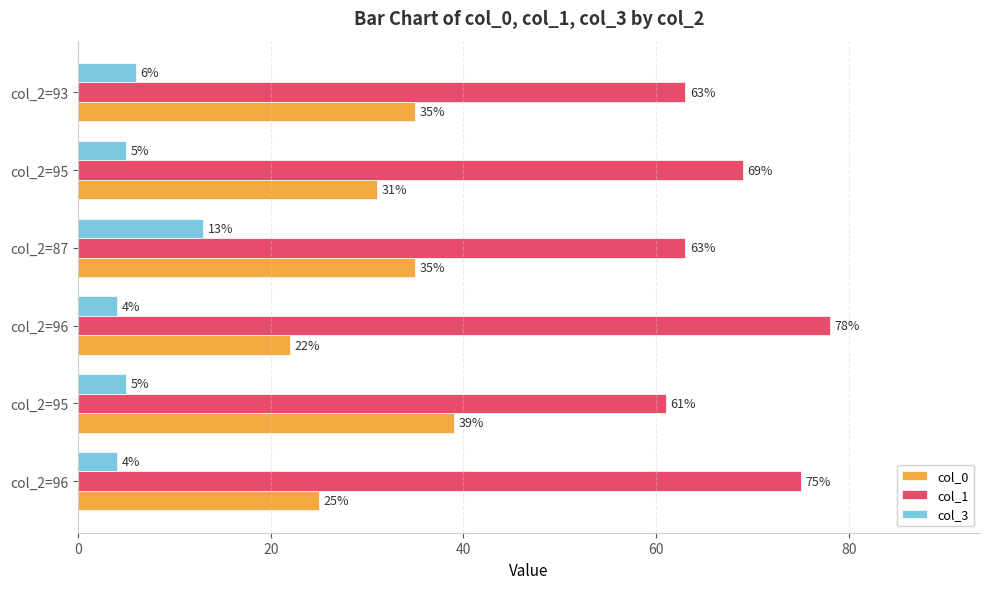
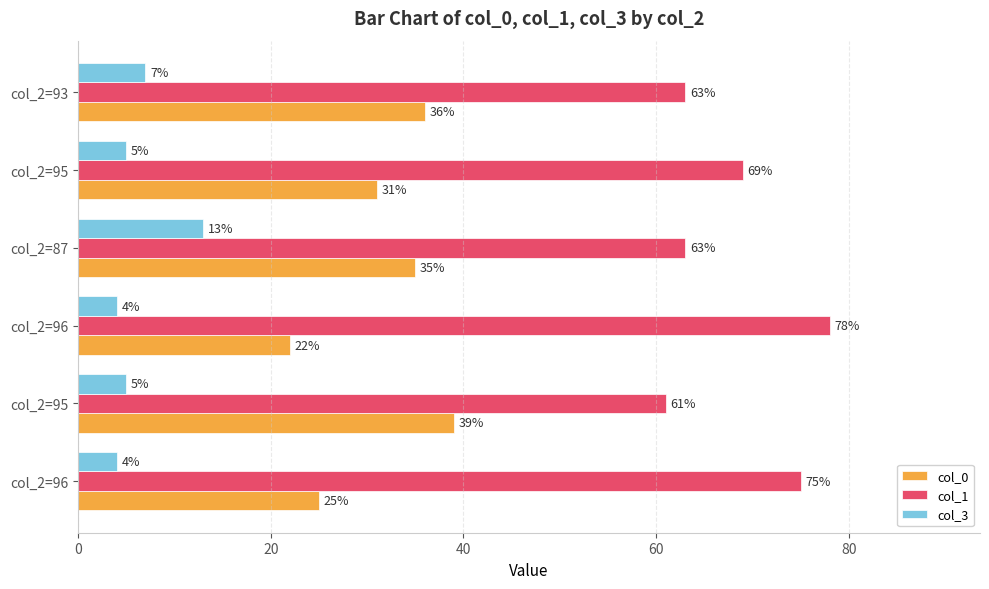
  {
    "col_0": {
-     "col_2=93": "35%",
+     "col_2=93": "36%",
      "col_2=87": "35%"
    },
    "col_1": {
      "col_2=93": "63%",
      "col_2=87": "63%"
    },
    "col_3": {
-     "col_2=93": "6%",
+     "col_2=93": "7%",
      "col_2=87": "13%"
    }
  }
